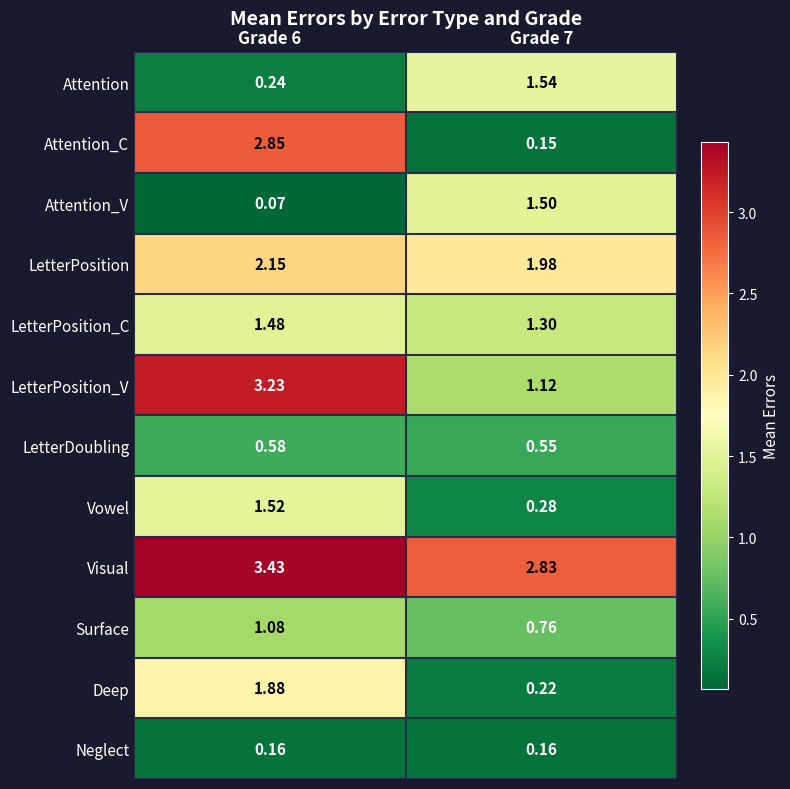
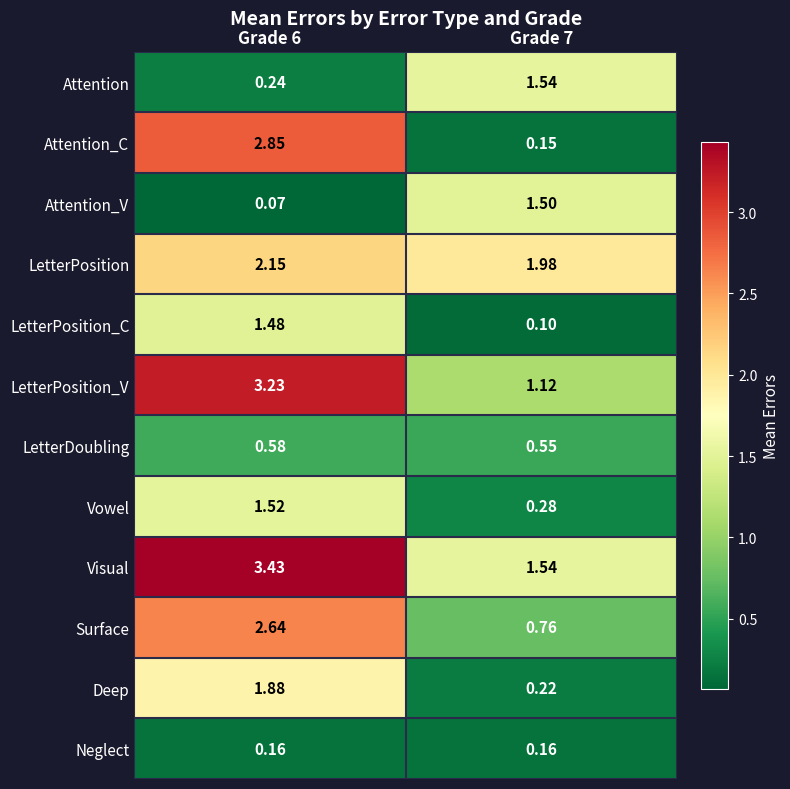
  {
    "Attention": {
      "Grade 6": 0.24,
      "Grade 7": 1.54
    },
    "Attention_C": {
      "Grade 6": 2.85,
      "Grade 7": 0.15
    },
    "Attention_V": {
      "Grade 6": 0.07,
      "Grade 7": 1.50
    },
    "LetterPosition": {
      "Grade 6": 2.15,
      "Grade 7": 1.98
    },
    "LetterPosition_C": {
      "Grade 6": 1.48,
-     "Grade 7": 1.30
+     "Grade 7": 0.10
    },
    "LetterPosition_V": {
      "Grade 6": 3.23,
      "Grade 7": 1.12
    },
    "LetterDoubling": {
      "Grade 6": 0.58,
      "Grade 7": 0.55
    },
    "Vowel": {
      "Grade 6": 1.52,
      "Grade 7": 0.28
    },
    "Visual": {
      "Grade 6": 3.43,
-     "Grade 7": 2.83
+     "Grade 7": 1.54
    },
    "Surface": {
-     "Grade 6": 1.08,
+     "Grade 6": 2.64,
      "Grade 7": 0.76
    },
    "Deep": {
      "Grade 6": 1.88,
      "Grade 7": 0.22
    },
    "Neglect": {
      "Grade 6": 0.16,
      "Grade 7": 0.16
    }
  }
